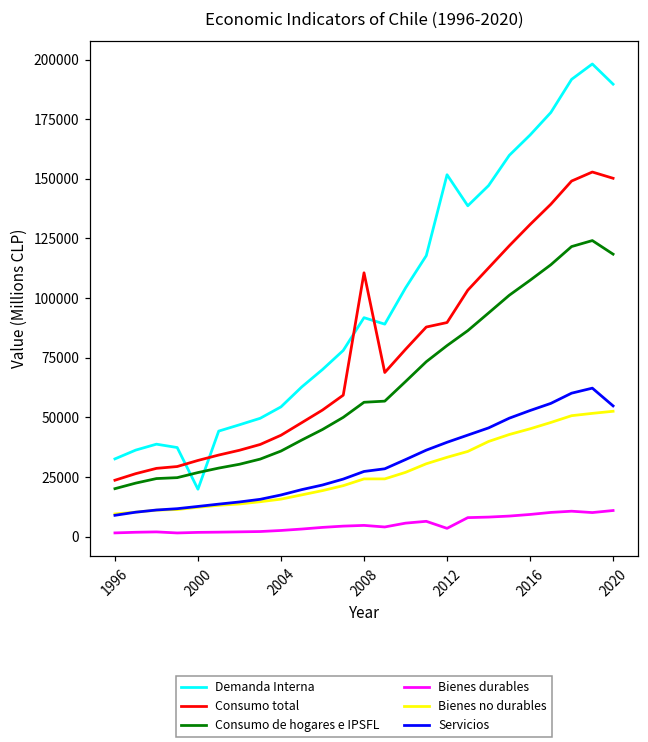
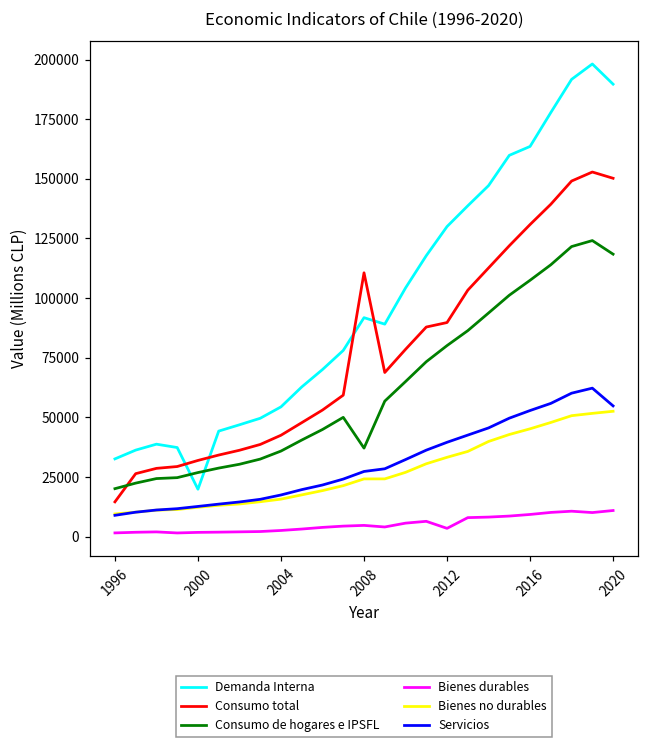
  {
    "Demanda Interna": {
      "1996": 33000,
      "2000": 20000,
      "2004": 54000,
      "2008": 92000,
-     "2012": 152000,
-     "2016": 168000,
+     "2012": 130000,
+     "2016": 164000,
      "2020": 190000
    },
    "Consumo total": {
-     "1996": 24000,
+     "1996": 15000,
      "2000": 32000,
      "2004": 43000,
      "2008": 111000,
      "2012": 90000,
      "2016": 131000,
      "2020": 150000
    },
    "Consumo de hogares e IPSFL": {
      "1996": 20000,
      "2000": 27000,
      "2004": 36000,
-     "2008": 56000,
+     "2008": 37000,
      "2012": 80000,
      "2016": 107000,
      "2020": 118000
    },
    "Bienes durables": {
      "1996": 2000,
      "2000": 2000,
      "2004": 3000,
      "2008": 5000,
      "2012": 4000,
      "2016": 9000,
      "2020": 11000
    },
    "Bienes no durables": {
      "2004": 16000,
      "2008": 24000,
      "2012": 33000,
      "2016": 45000,
      "2020": 53000
    },
    "Servicios": {
      "2004": 18000,
      "2008": 27000,
      "2012": 40000,
      "2016": 53000,
      "2020": 55000
    }
  }
